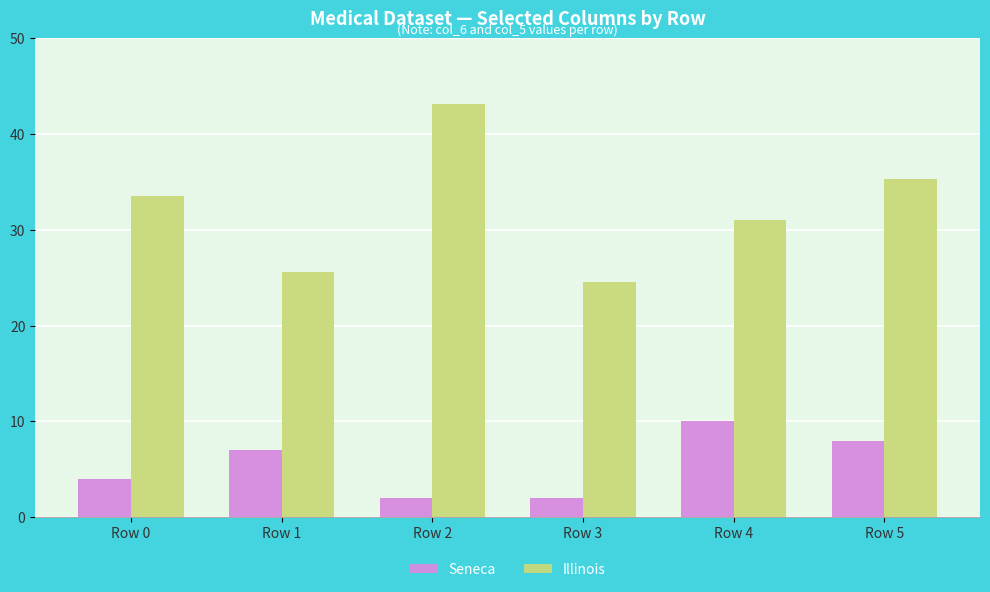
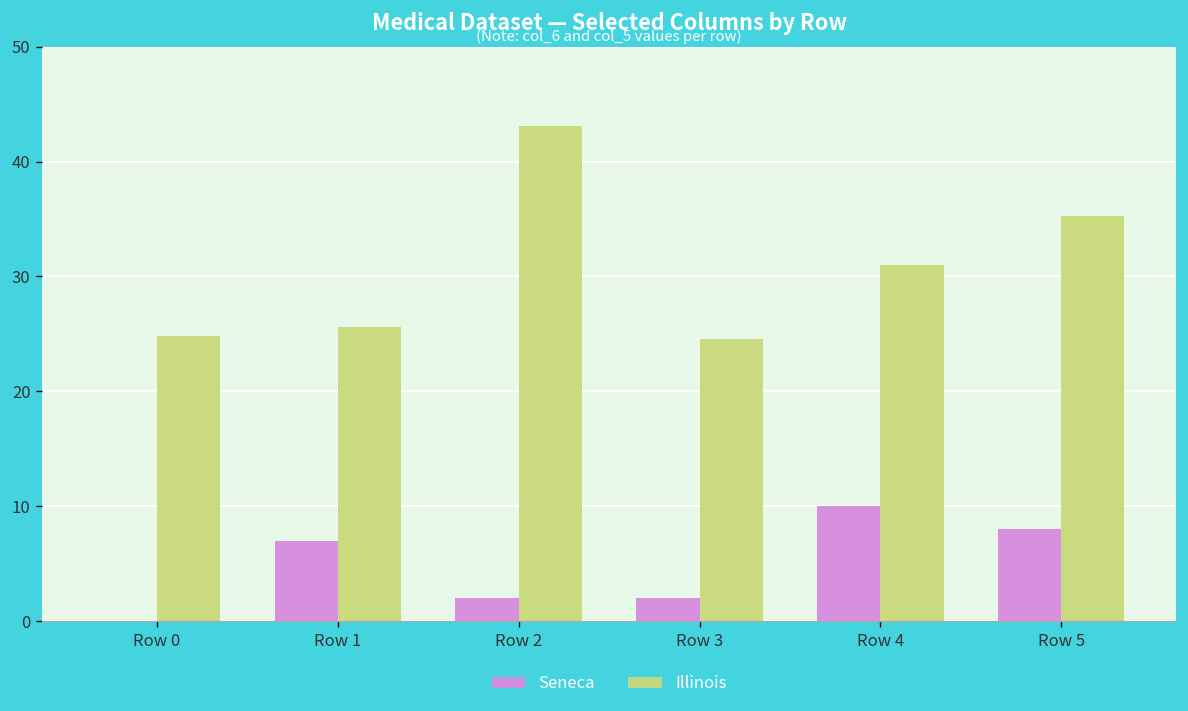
  {
    "Seneca": {
-     "Row 0": 4,
+     "Row 0": 0,
      "Row 1": 7,
      "Row 2": 2,
      "Row 3": 2,
      "Row 4": 10,
      "Row 5": 8
    },
    "Illinois": {
-     "Row 0": 34,
+     "Row 0": 25,
      "Row 1": 26,
      "Row 2": 43,
      "Row 3": 25,
      "Row 4": 31,
      "Row 5": 35
    }
  }
